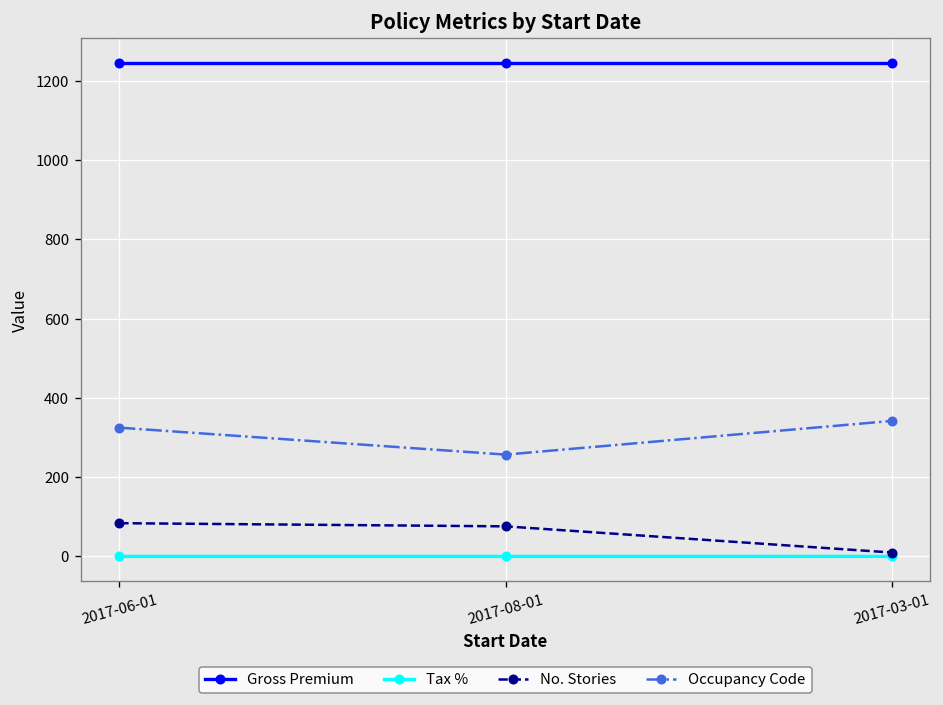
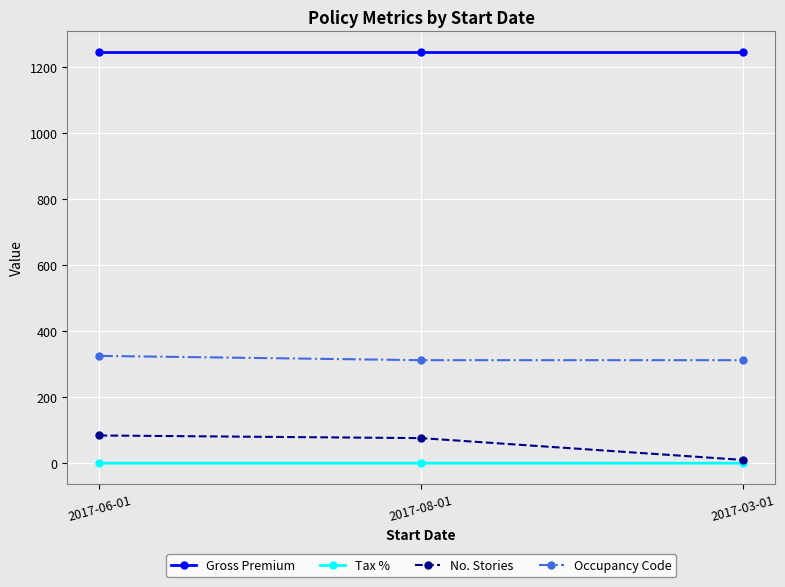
  {
    "Gross Premium": {
      "2017-06-01": 1250,
      "2017-08-01": 1250,
      "2017-03-01": 1250
    },
    "Tax %": {
      "2017-06-01": 0,
      "2017-08-01": 0,
      "2017-03-01": 0
    },
    "No. Stories": {
      "2017-06-01": 80,
      "2017-08-01": 80,
      "2017-03-01": 10
    },
    "Occupancy Code": {
      "2017-06-01": 330,
-     "2017-08-01": 260,
-     "2017-03-01": 340
+     "2017-08-01": 310,
+     "2017-03-01": 310
    }
  }
